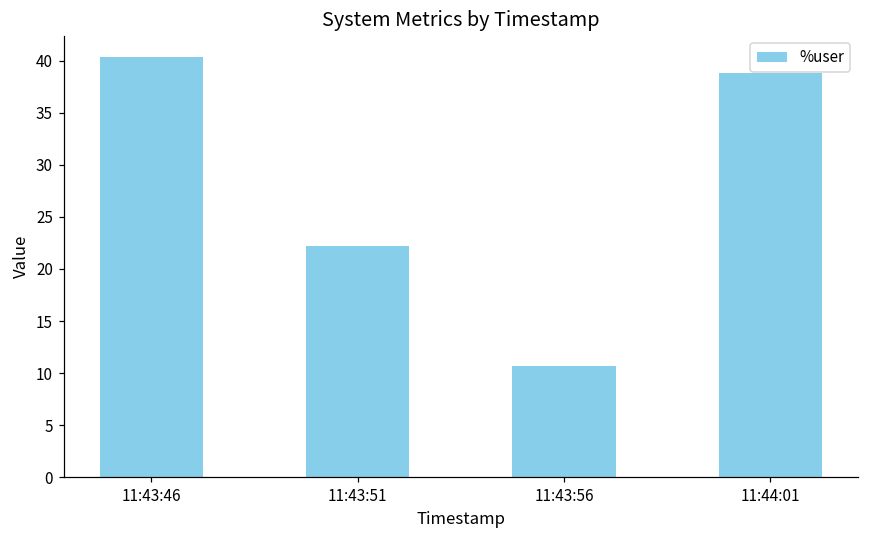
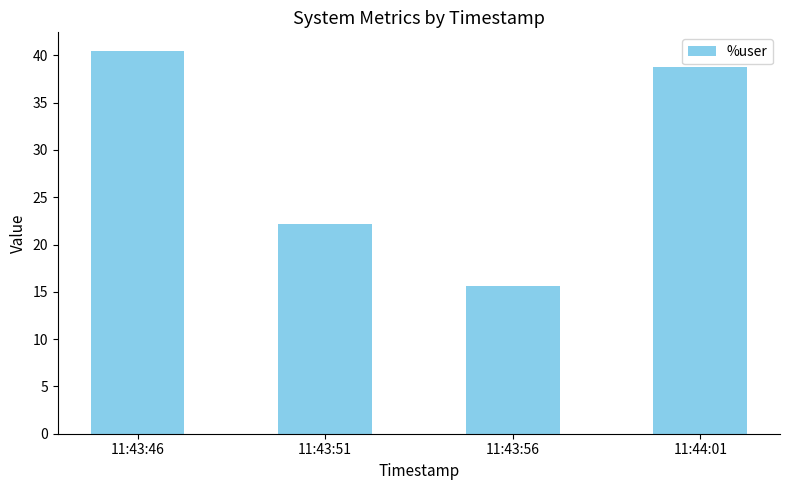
  {
    "11:43:46": 40,
    "11:43:51": 22,
-   "11:43:56": 11,
+   "11:43:56": 16,
    "11:44:01": 39
  }
